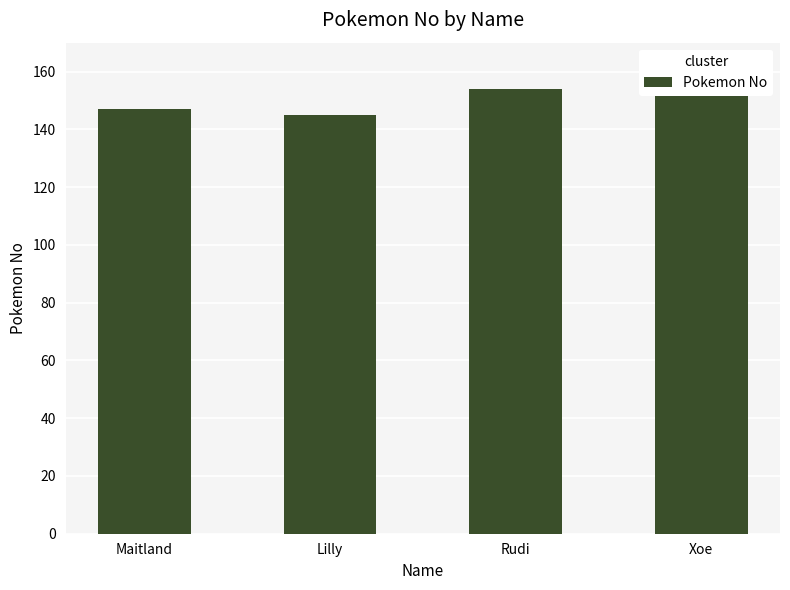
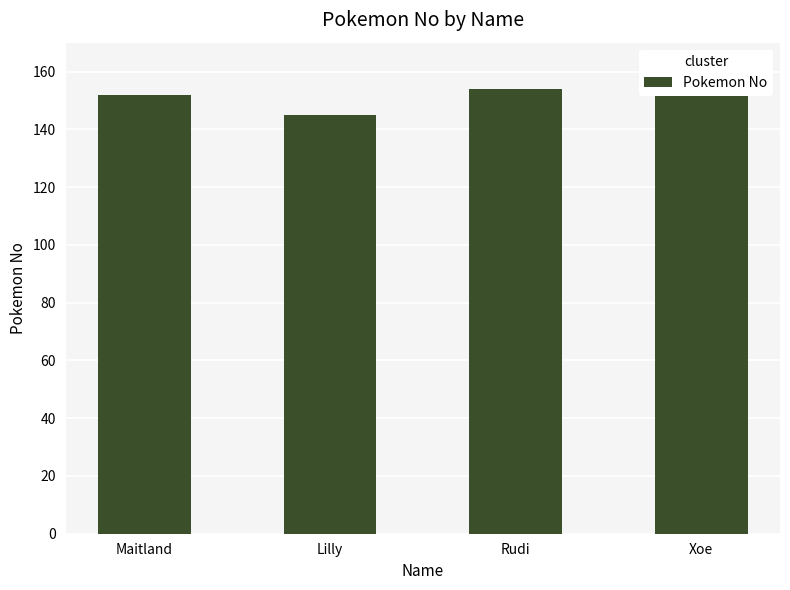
  {
-   "Maitland": 147,
+   "Maitland": 152,
    "Lilly": 145,
    "Rudi": 154
  }
